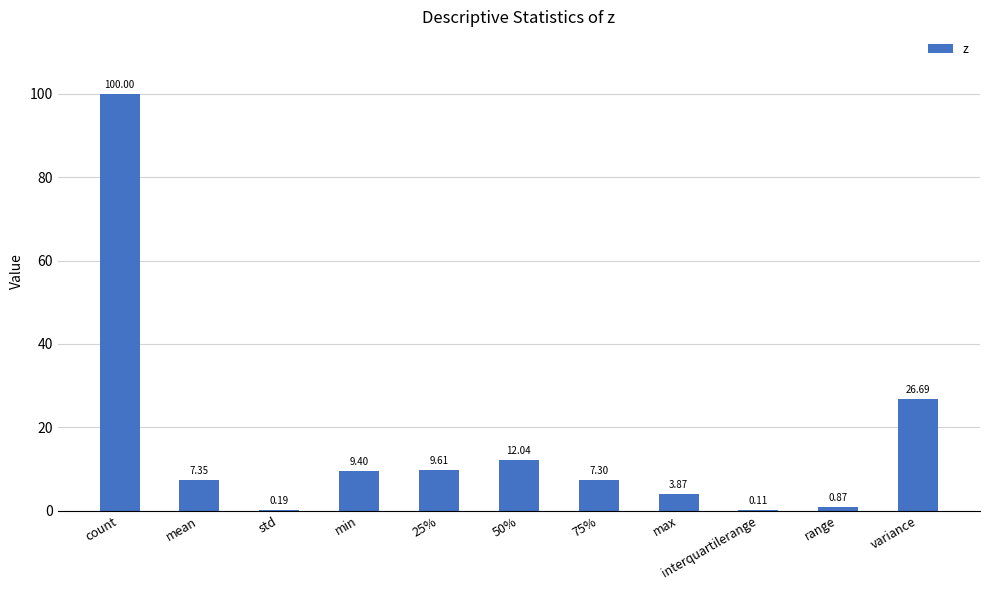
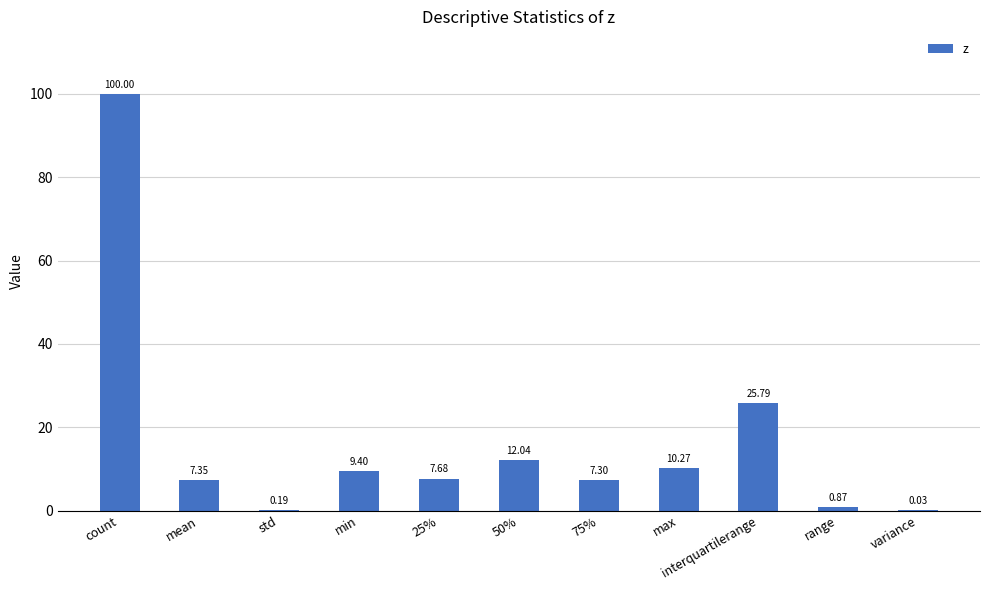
  {
    "count": 100.00,
    "mean": 7.35,
    "std": 0.19,
    "min": 9.40,
-   "25%": 9.61,
+   "25%": 7.68,
    "50%": 12.04,
    "75%": 7.30,
-   "max": 3.87,
-   "interquartilerange": 0.11,
+   "max": 10.27,
+   "interquartilerange": 25.79,
    "range": 0.87,
-   "variance": 26.69
+   "variance": 0.03
  }
